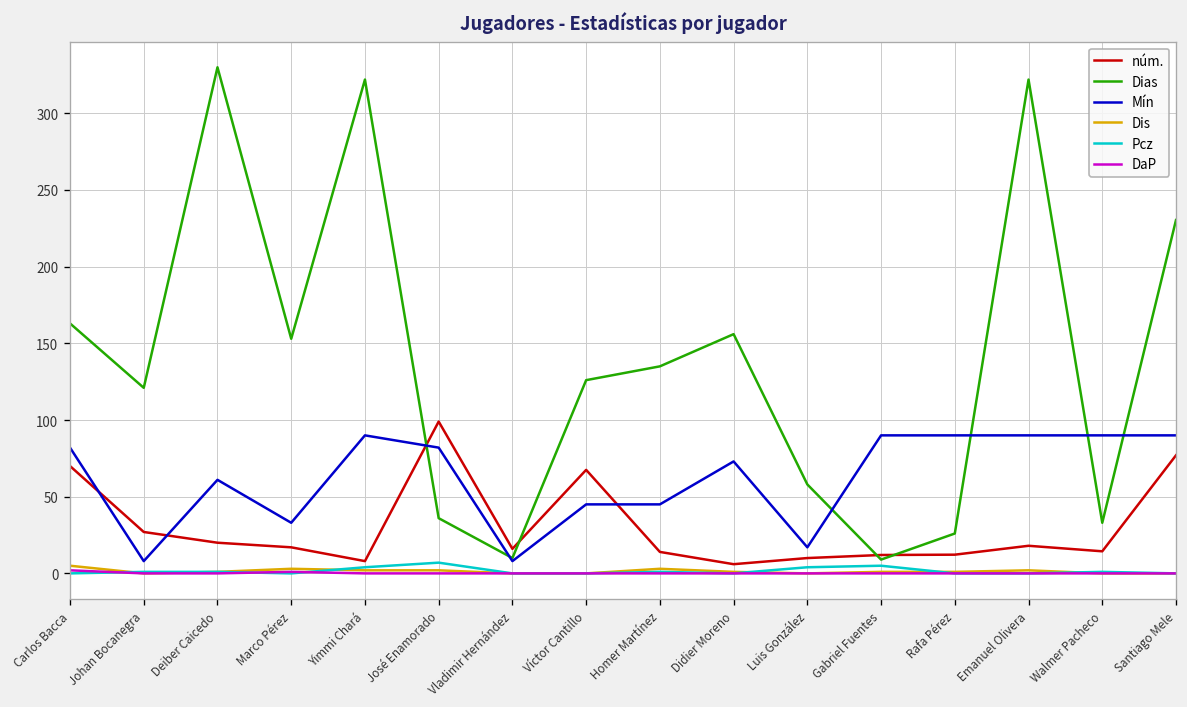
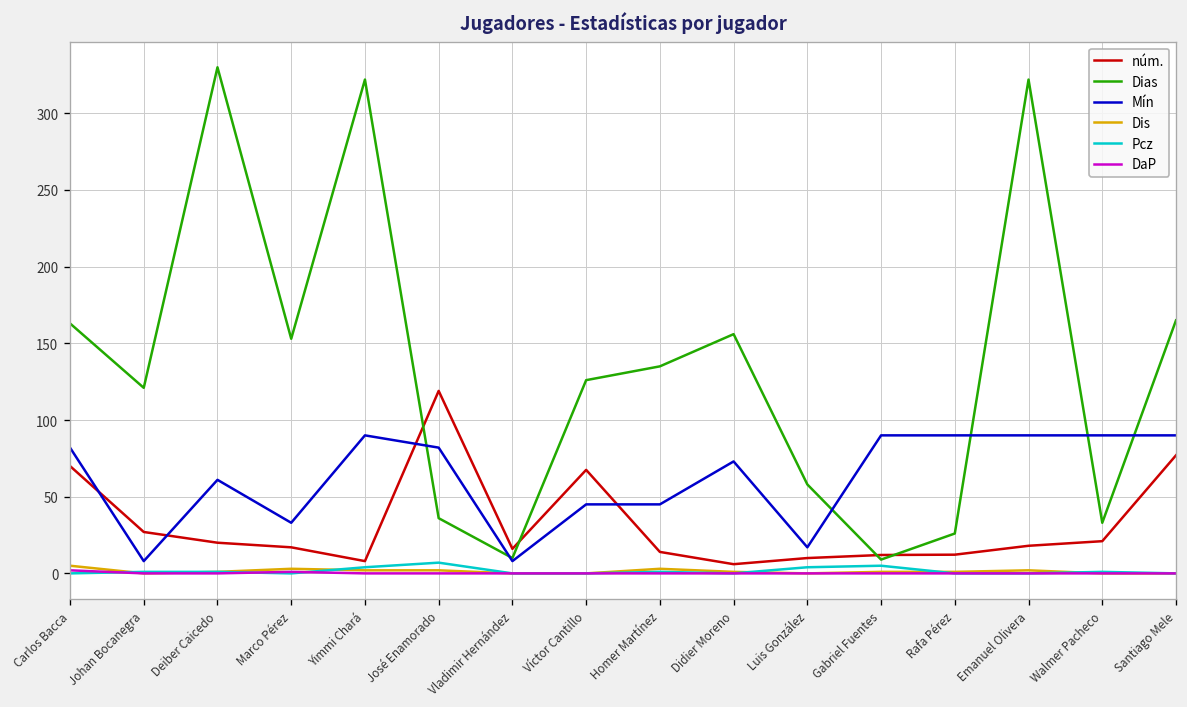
  {
    "núm.": {
      "Carlos Bacca": 70,
      "Johan Bocanegra": 27,
      "Deiber Caicedo": 20,
      "Marco Pérez": 17,
      "Yimmi Chará": 8,
-     "José Enamorado": 99,
+     "José Enamorado": 119,
      "Vladimir Hernández": 16,
      "Víctor Cantillo": 68,
      "Homer Martínez": 14,
      "Didier Moreno": 6,
      "Luis González": 10,
      "Gabriel Fuentes": 12,
      "Rafa Pérez": 12,
      "Emanuel Olivera": 18,
-     "Walmer Pacheco": 14,
+     "Walmer Pacheco": 21,
      "Santiago Mele": 77
    },
    "Dias": {
      "Carlos Bacca": 163,
      "Johan Bocanegra": 121,
      "Deiber Caicedo": 330,
      "Marco Pérez": 153,
      "Yimmi Chará": 322,
      "José Enamorado": 36,
      "Víctor Cantillo": 126,
      "Homer Martínez": 135,
      "Didier Moreno": 156,
      "Luis González": 58,
      "Gabriel Fuentes": 9,
      "Rafa Pérez": 26,
      "Emanuel Olivera": 322,
      "Walmer Pacheco": 33,
-     "Santiago Mele": 230
+     "Santiago Mele": 165
    },
    "Mín": {
      "Carlos Bacca": 82,
      "Johan Bocanegra": 8,
      "Deiber Caicedo": 61,
      "Marco Pérez": 33,
      "Yimmi Chará": 90,
      "José Enamorado": 82,
      "Víctor Cantillo": 45,
      "Homer Martínez": 45,
      "Didier Moreno": 73,
      "Luis González": 17,
      "Gabriel Fuentes": 90,
      "Rafa Pérez": 90,
      "Emanuel Olivera": 90,
      "Walmer Pacheco": 90,
      "Santiago Mele": 90
    },
    "Dis": {
      "Carlos Bacca": 5,
      "Marco Pérez": 3,
      "Yimmi Chará": 2,
      "José Enamorado": 2,
      "Homer Martínez": 3,
      "Emanuel Olivera": 2
    },
    "Pcz": {
      "Carlos Bacca": 0,
      "Yimmi Chará": 4,
      "José Enamorado": 7,
      "Luis González": 4,
      "Gabriel Fuentes": 5
    },
    "DaP": {
      "Carlos Bacca": 2,
      "Yimmi Chará": 0,
      "José Enamorado": 0
    }
  }
